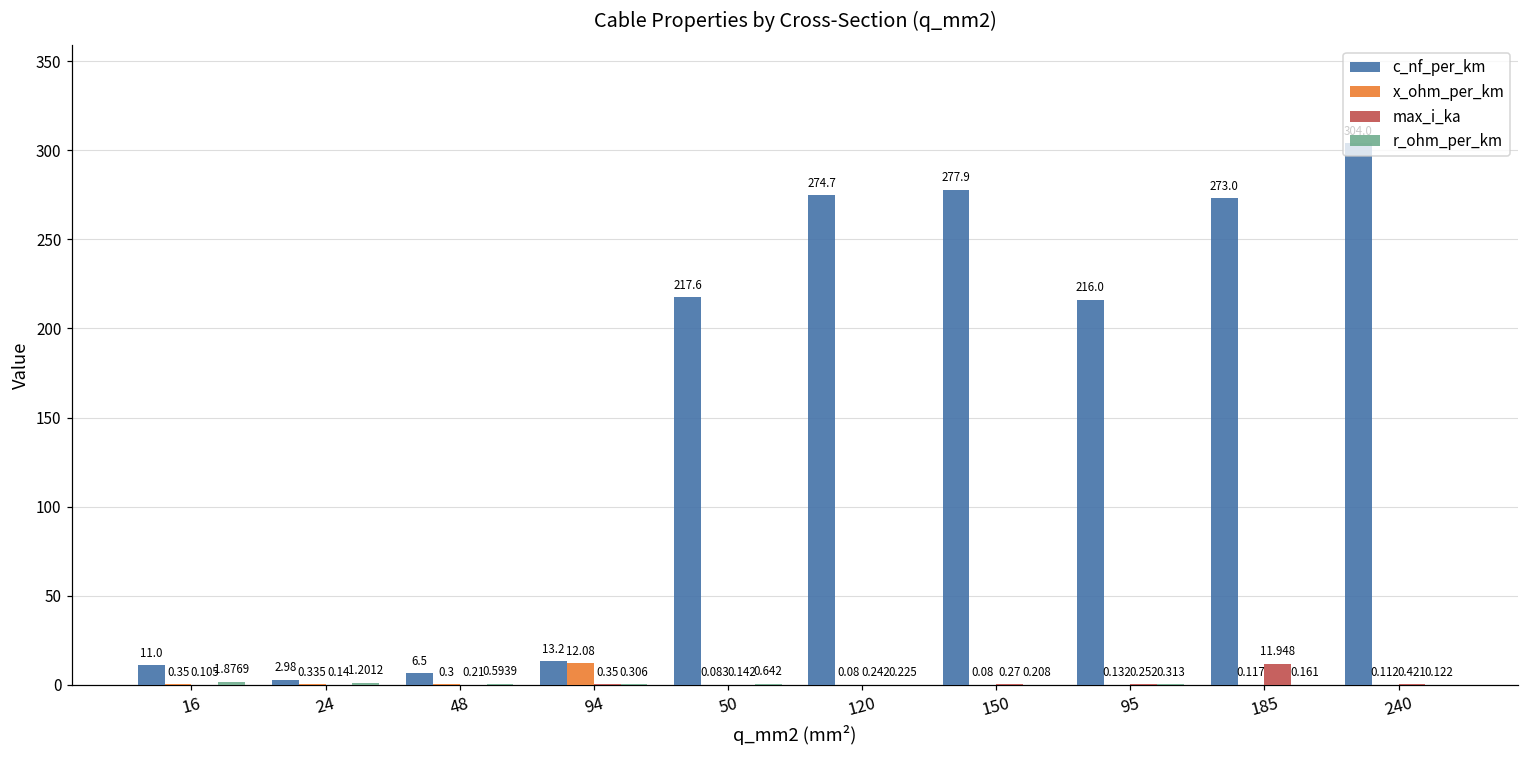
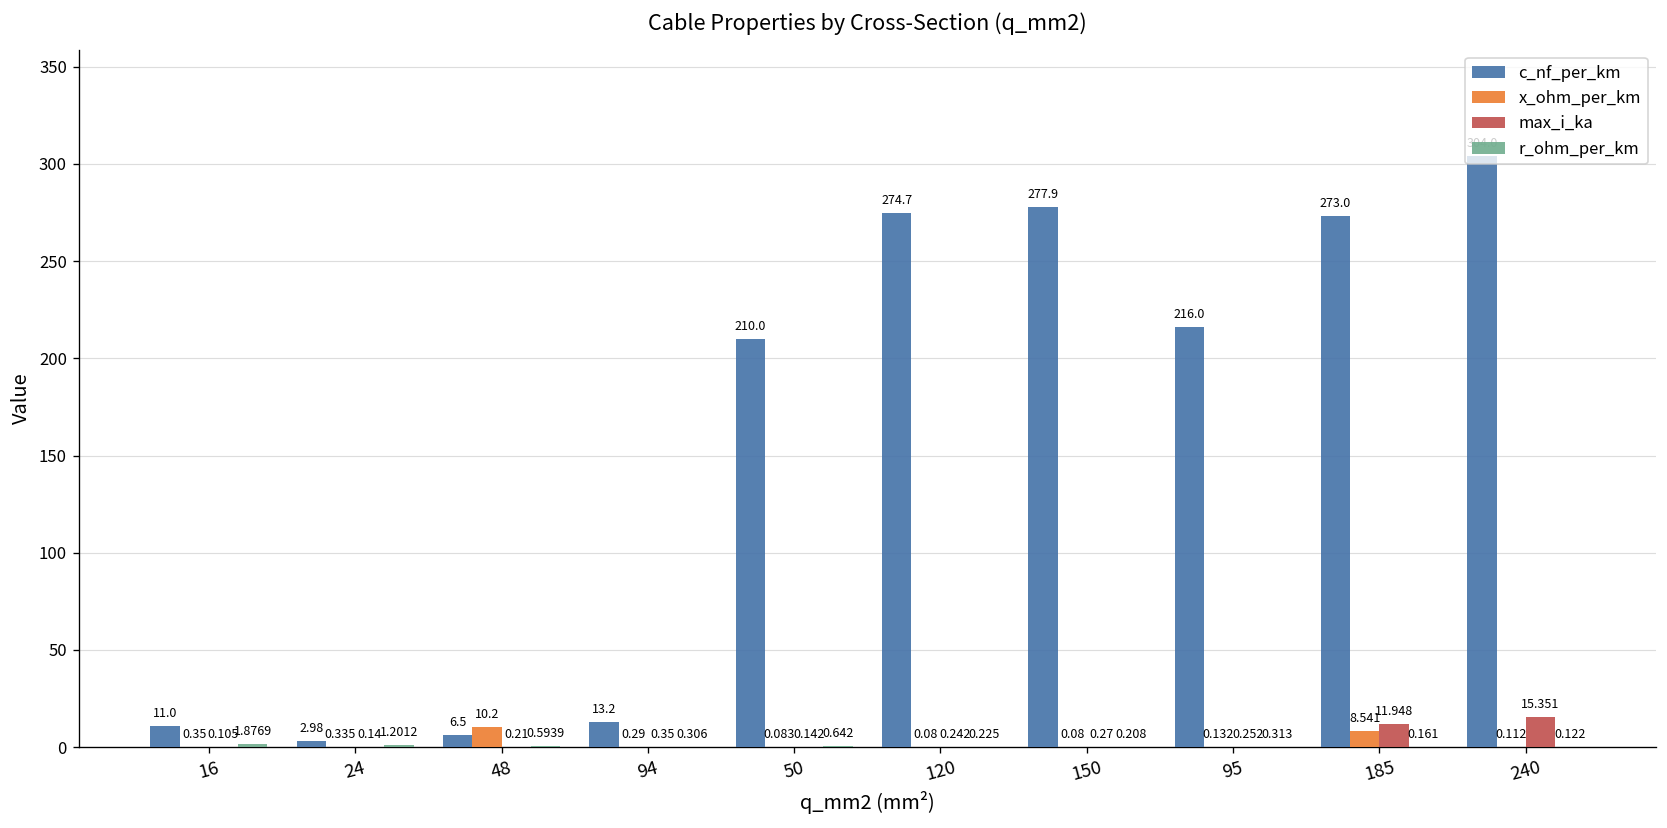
  {
    "c_nf_per_km": {
      "16": 11.0,
      "24": 2.98,
      "48": 6.5,
      "94": 13.2,
-     "50": 217.6,
+     "50": 210.0,
      "120": 274.7,
      "150": 277.9,
      "95": 216.0,
      "185": 273.0
    },
    "x_ohm_per_km": {
      "16": 0.35,
      "24": 0.335,
-     "48": 0.3,
-     "94": 12.08,
+     "48": 10.2,
+     "94": 0.29,
      "50": 0.083,
      "120": 0.08,
      "150": 0.08,
      "95": 0.132,
-     "185": 0.117,
+     "185": 8.541,
      "240": 0.112
    },
    "max_i_ka": {
      "16": 0.105,
      "24": 0.14,
      "48": 0.21,
      "94": 0.35,
      "50": 0.142,
      "120": 0.242,
      "150": 0.27,
      "95": 0.252,
      "185": 11.948,
-     "240": 0.421
+     "240": 15.351
    },
    "r_ohm_per_km": {
      "16": 1.8769,
      "24": 1.2012,
      "48": 0.5939,
      "94": 0.306,
      "50": 0.642,
      "120": 0.225,
      "150": 0.208,
      "95": 0.313,
      "185": 0.161,
      "240": 0.122
    }
  }
